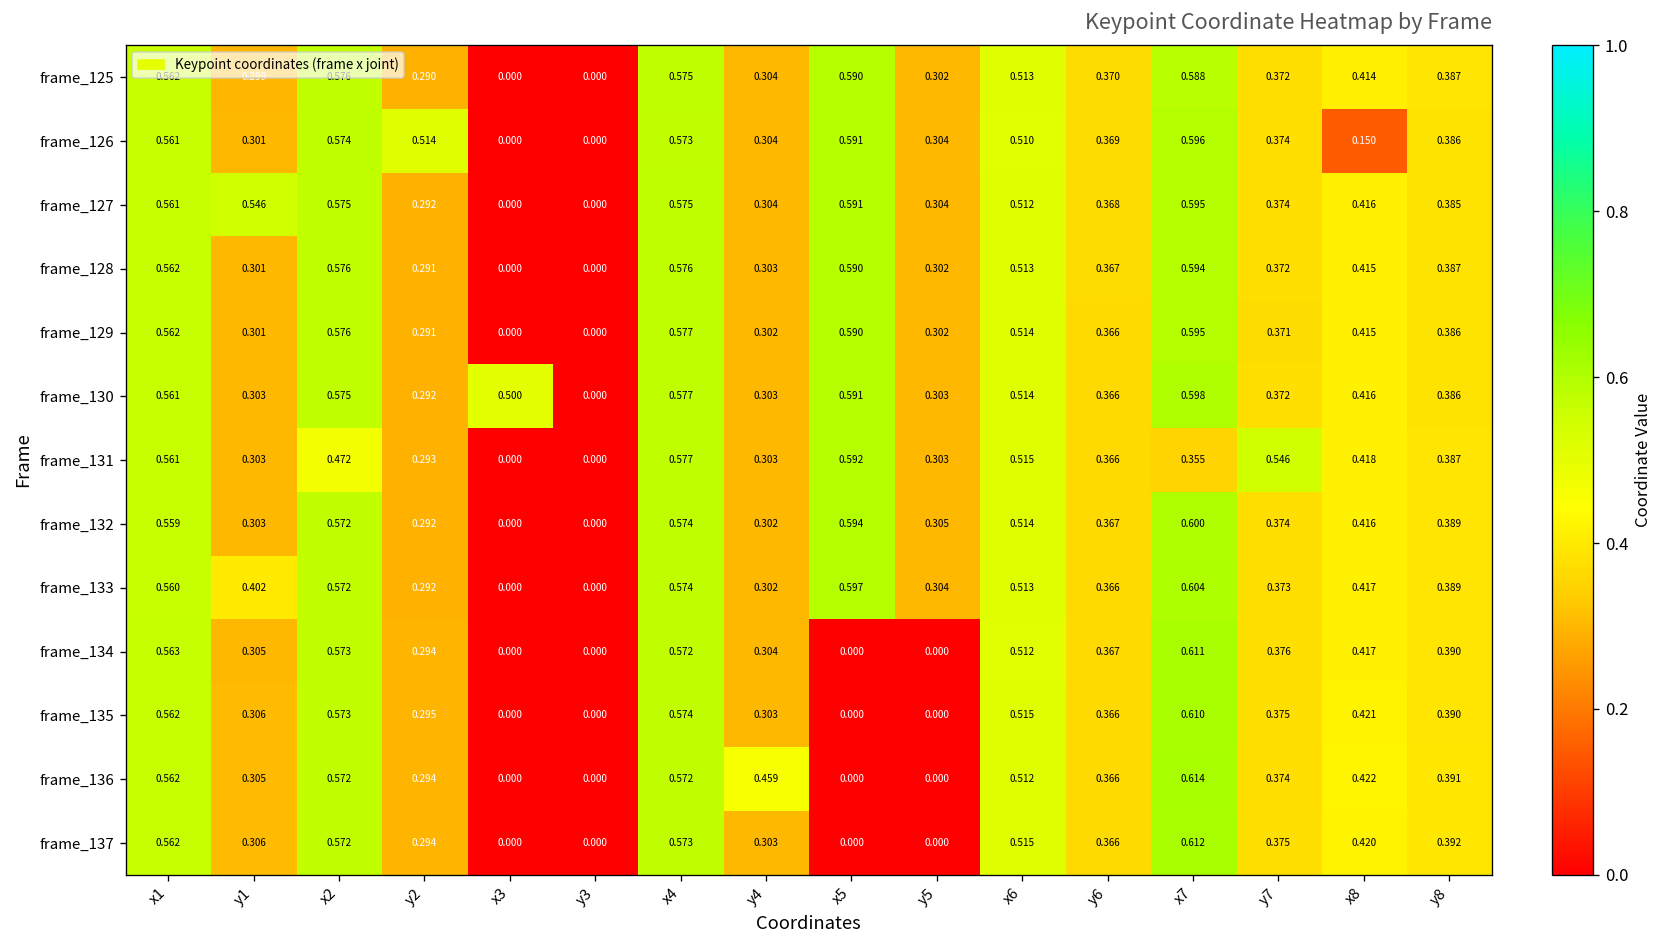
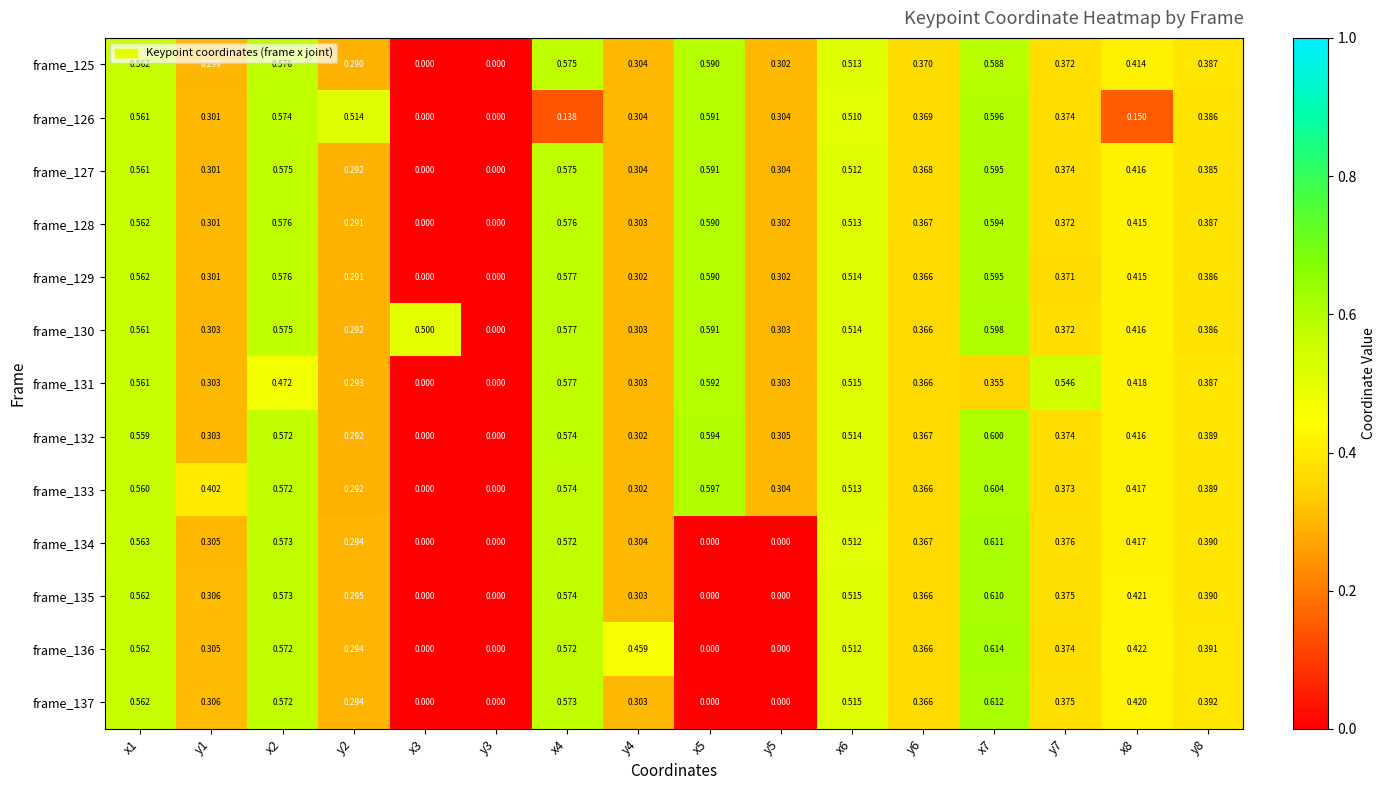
  {
    "frame_126": {
      "x1": 0.561,
      "y1": 0.301,
      "x2": 0.574,
      "y2": 0.514,
      "x3": 0.000,
      "y3": 0.000,
-     "x4": 0.573,
+     "x4": 0.138,
      "y4": 0.304,
      "x5": 0.591,
      "y5": 0.304,
      "x6": 0.510,
      "y6": 0.369,
      "x7": 0.596,
      "y7": 0.374,
      "x8": 0.150,
      "y8": 0.386
    },
    "frame_127": {
      "x1": 0.561,
-     "y1": 0.546,
+     "y1": 0.301,
      "x2": 0.575,
      "y2": 0.292,
      "x3": 0.000,
      "y3": 0.000,
      "x4": 0.575,
      "y4": 0.304,
      "x5": 0.591,
      "y5": 0.304,
      "x6": 0.512,
      "y6": 0.368,
      "x7": 0.595,
      "y7": 0.374,
      "x8": 0.416,
      "y8": 0.385
    }
  }
